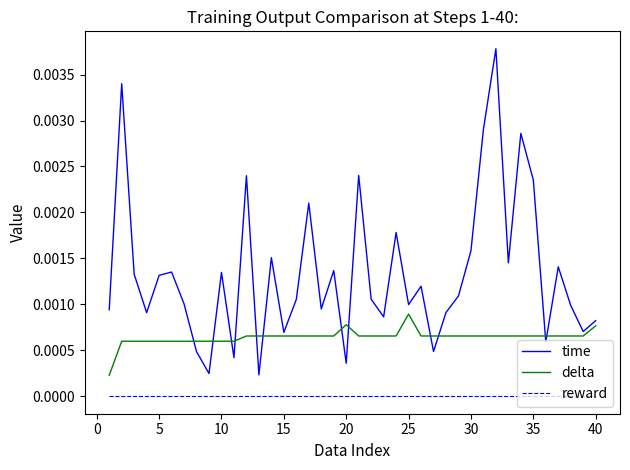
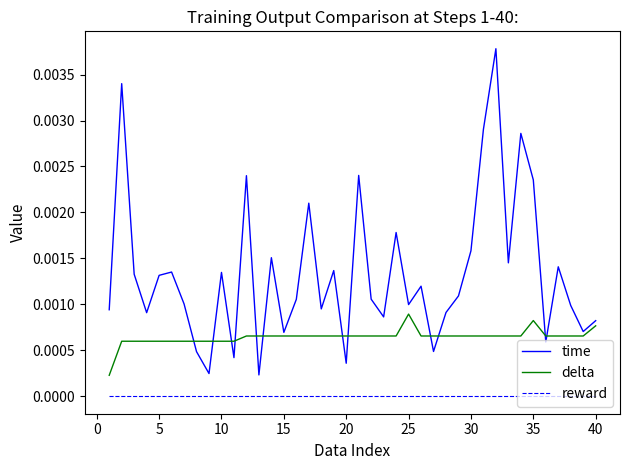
  {
    "delta": {
      "5": 0.0006,
      "10": 0.0006,
      "15": 0.0007,
-     "20": 0.0008,
+     "20": 0.0007,
      "25": 0.0009,
      "30": 0.0007,
-     "35": 0.0007,
+     "35": 0.0008,
      "40": 0.0008
    }
  }
